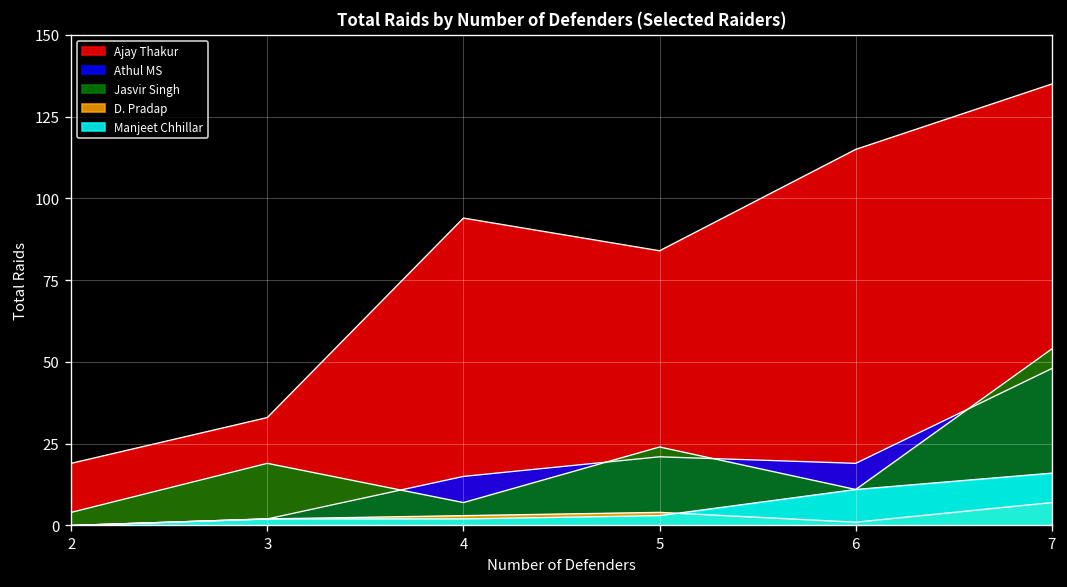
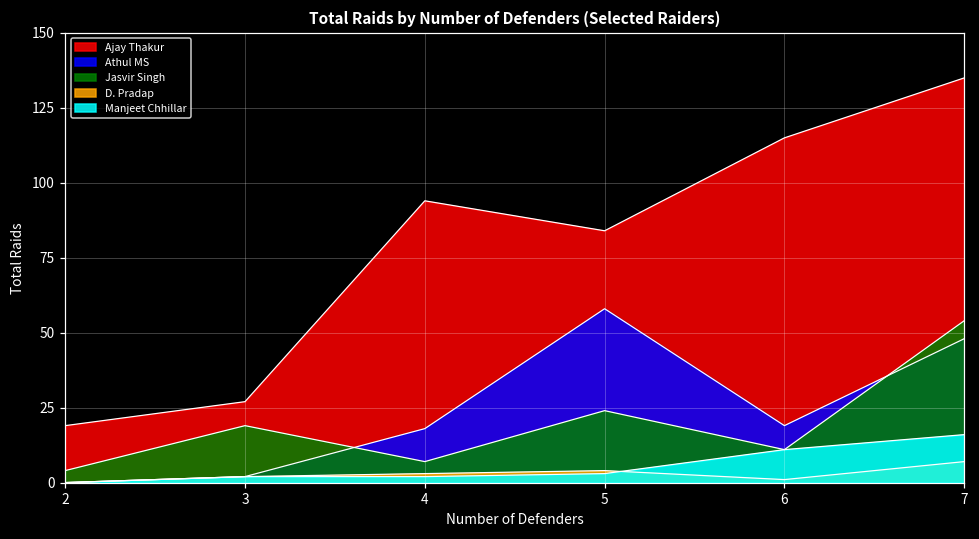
  {
    "Ajay Thakur": {
      "2": 19,
-     "3": 33,
+     "3": 27,
      "4": 94,
      "5": 84,
      "6": 115,
      "7": 135
    },
    "Athul MS": {
-     "4": 15,
-     "5": 21,
+     "4": 18,
+     "5": 58,
      "6": 19,
      "7": 48
    },
    "Jasvir Singh": {
      "2": 4,
      "3": 19,
      "4": 7,
      "5": 24,
      "7": 54
    },
    "D. Pradap": {
      "4": 3,
      "5": 4,
      "6": 1,
      "7": 7
    },
    "Manjeet Chhillar": {
      "4": 2,
      "5": 3,
      "7": 16
    }
  }
